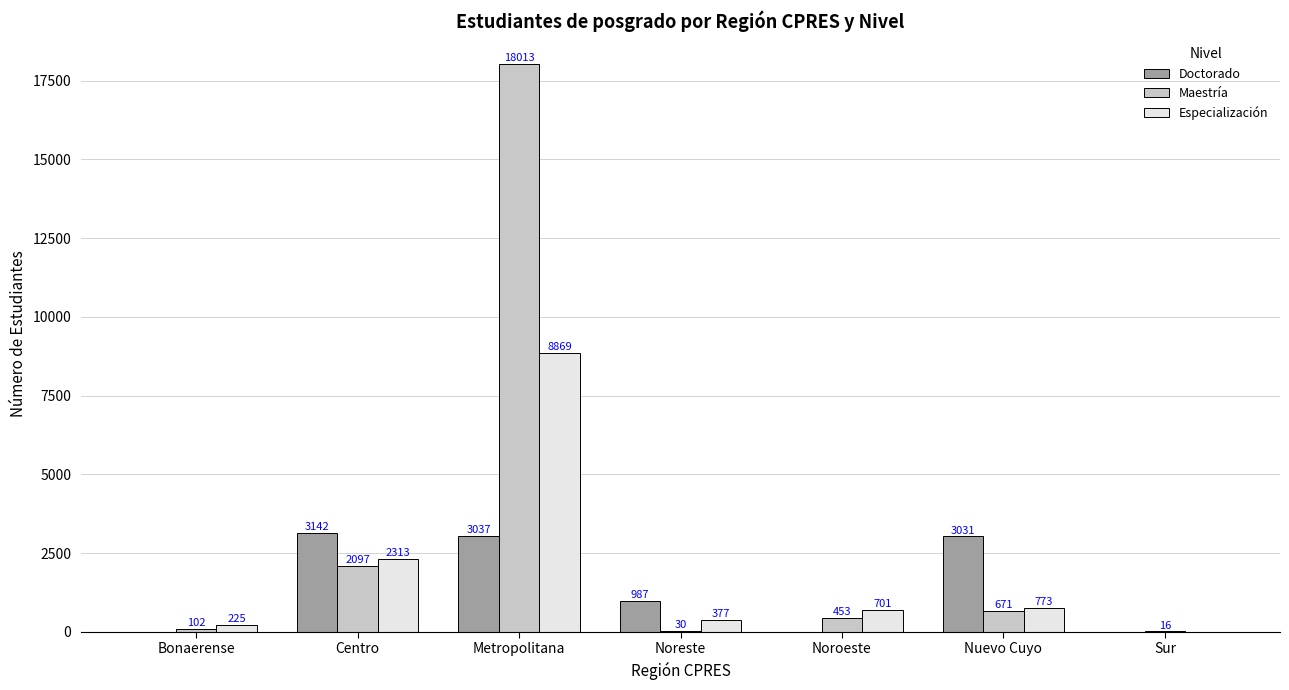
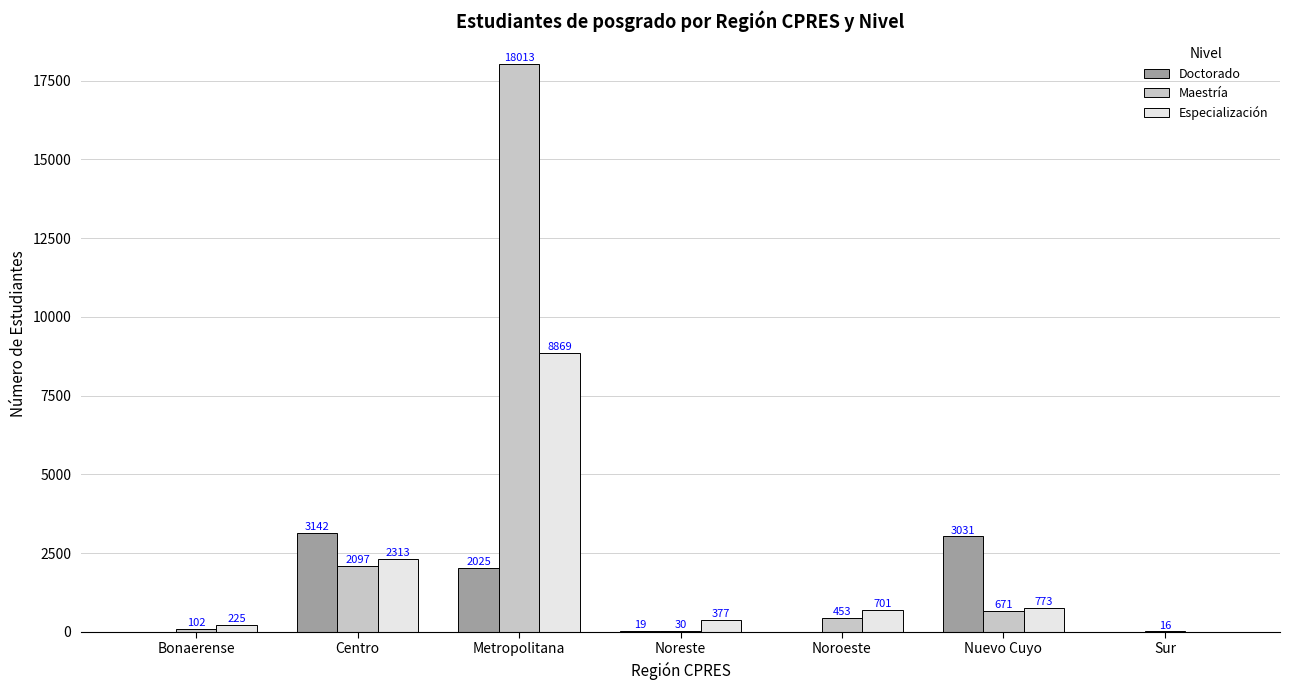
  {
    "Doctorado": {
      "Centro": 3142,
-     "Metropolitana": 3037,
-     "Noreste": 987,
+     "Metropolitana": 2025,
+     "Noreste": 19,
      "Nuevo Cuyo": 3031
    }
  }
